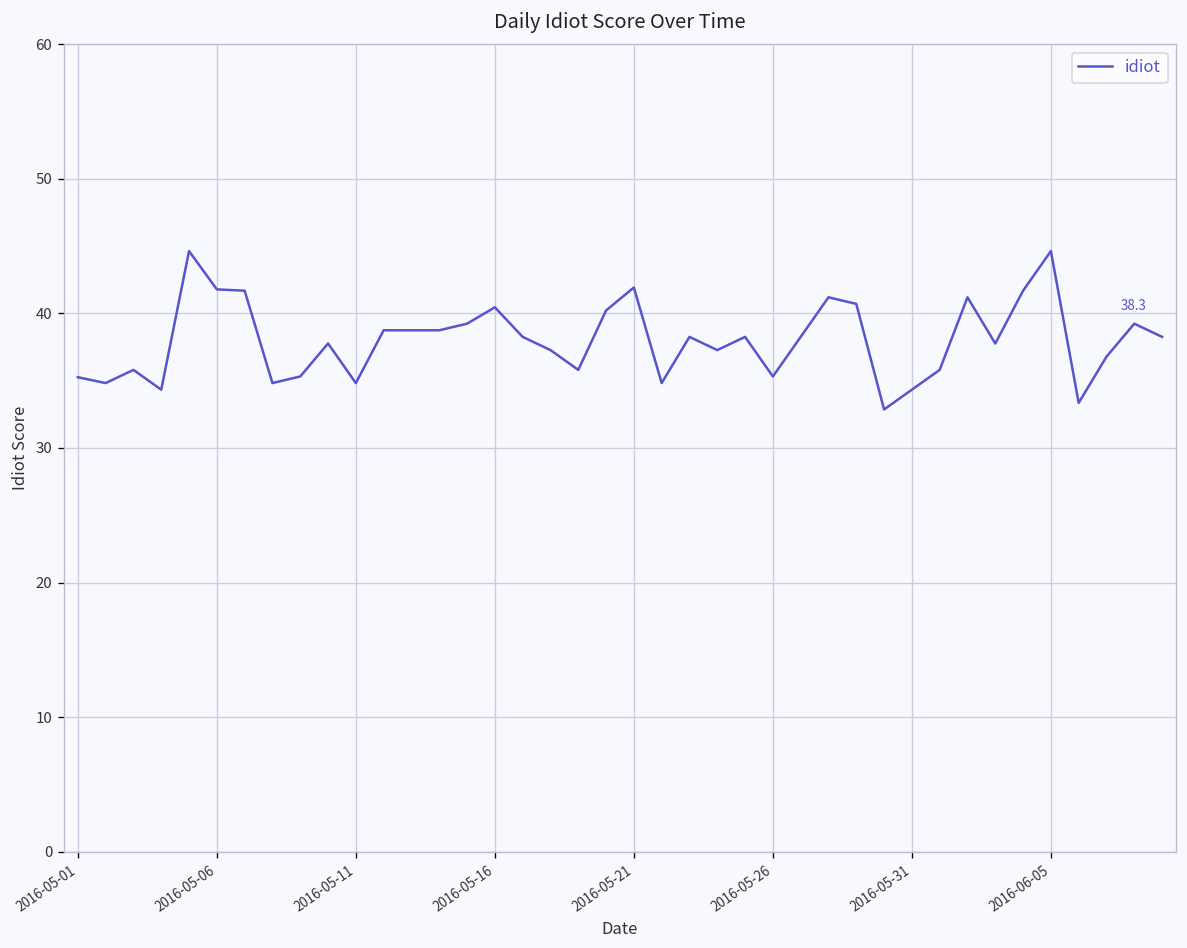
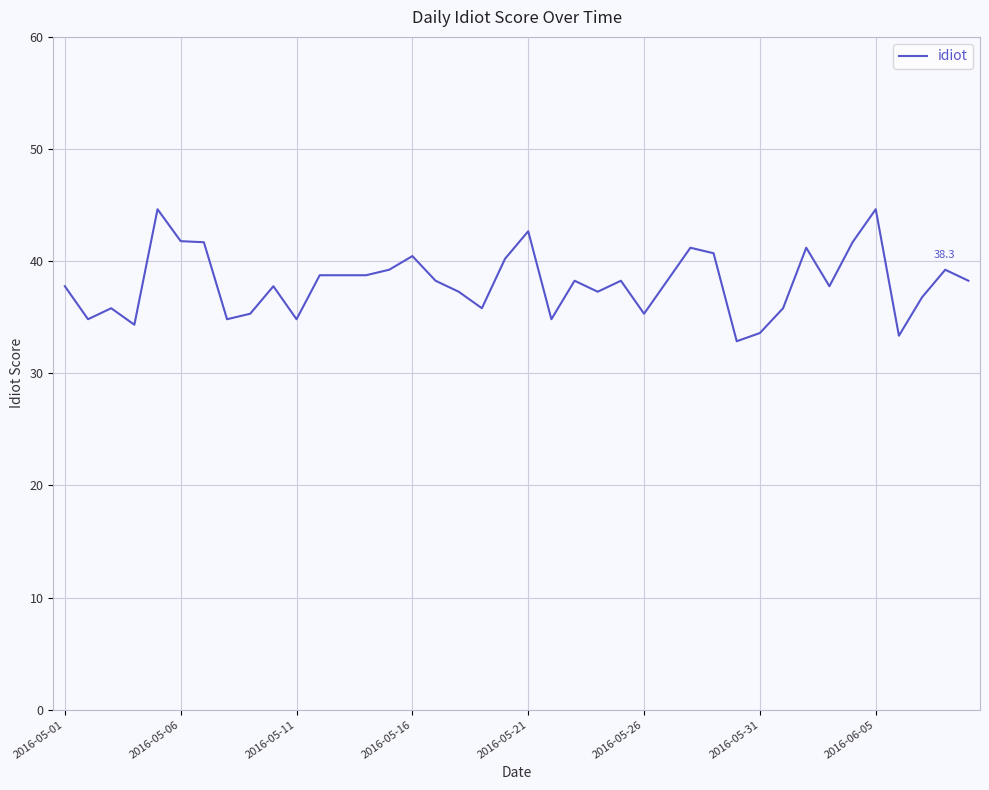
  {
-   "2016-05-01": 35.3,
+   "2016-05-01": 37.8,
    "2016-05-06": 41.8,
    "2016-05-11": 34.8,
    "2016-05-16": 40.5,
-   "2016-05-21": 41.9,
+   "2016-05-21": 42.7,
    "2016-05-26": 35.3,
-   "2016-05-31": 34.3,
+   "2016-05-31": 33.6,
    "2016-06-05": 44.6
  }
